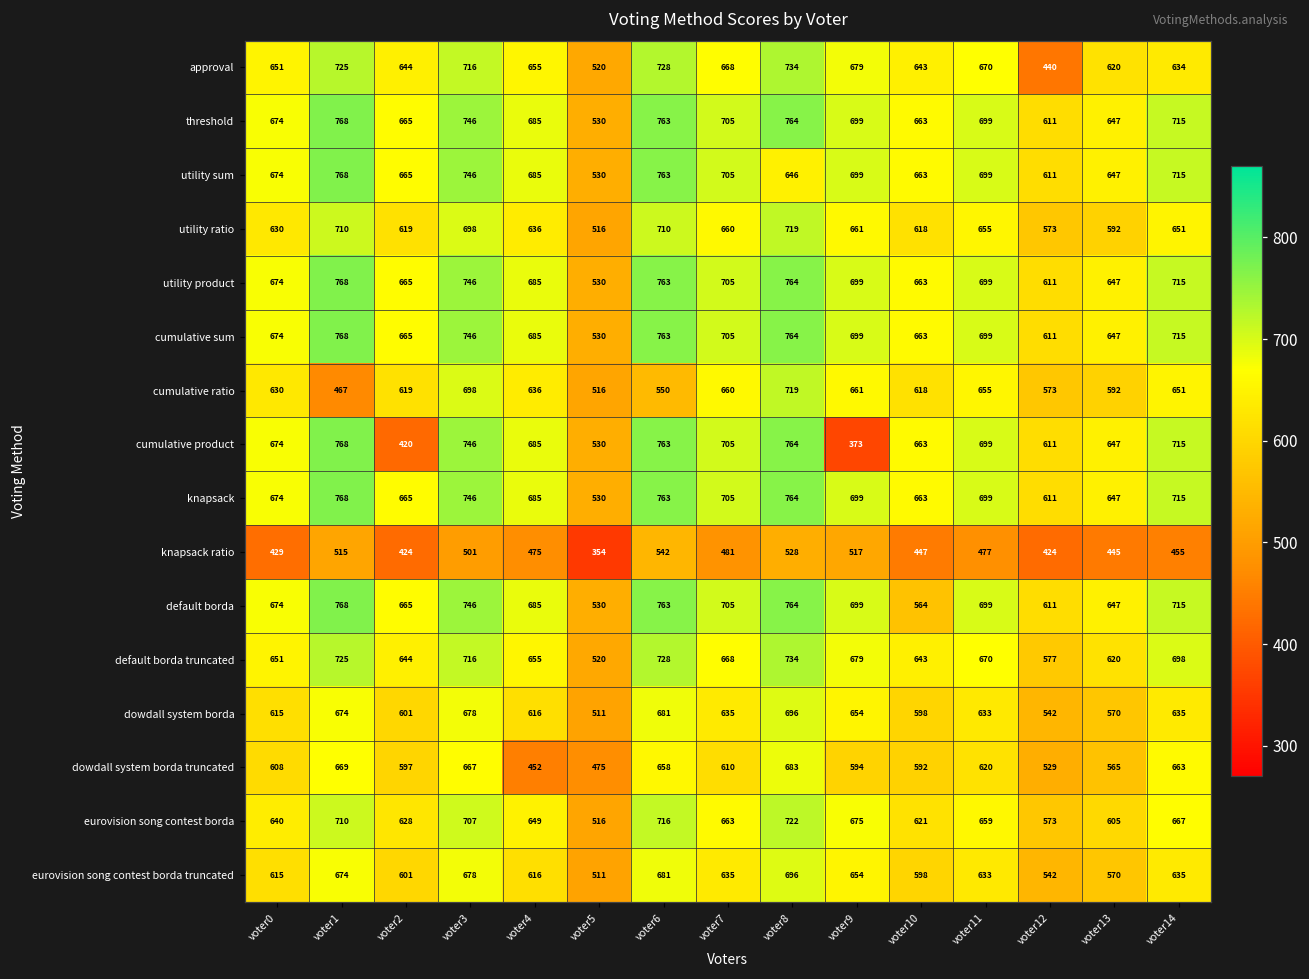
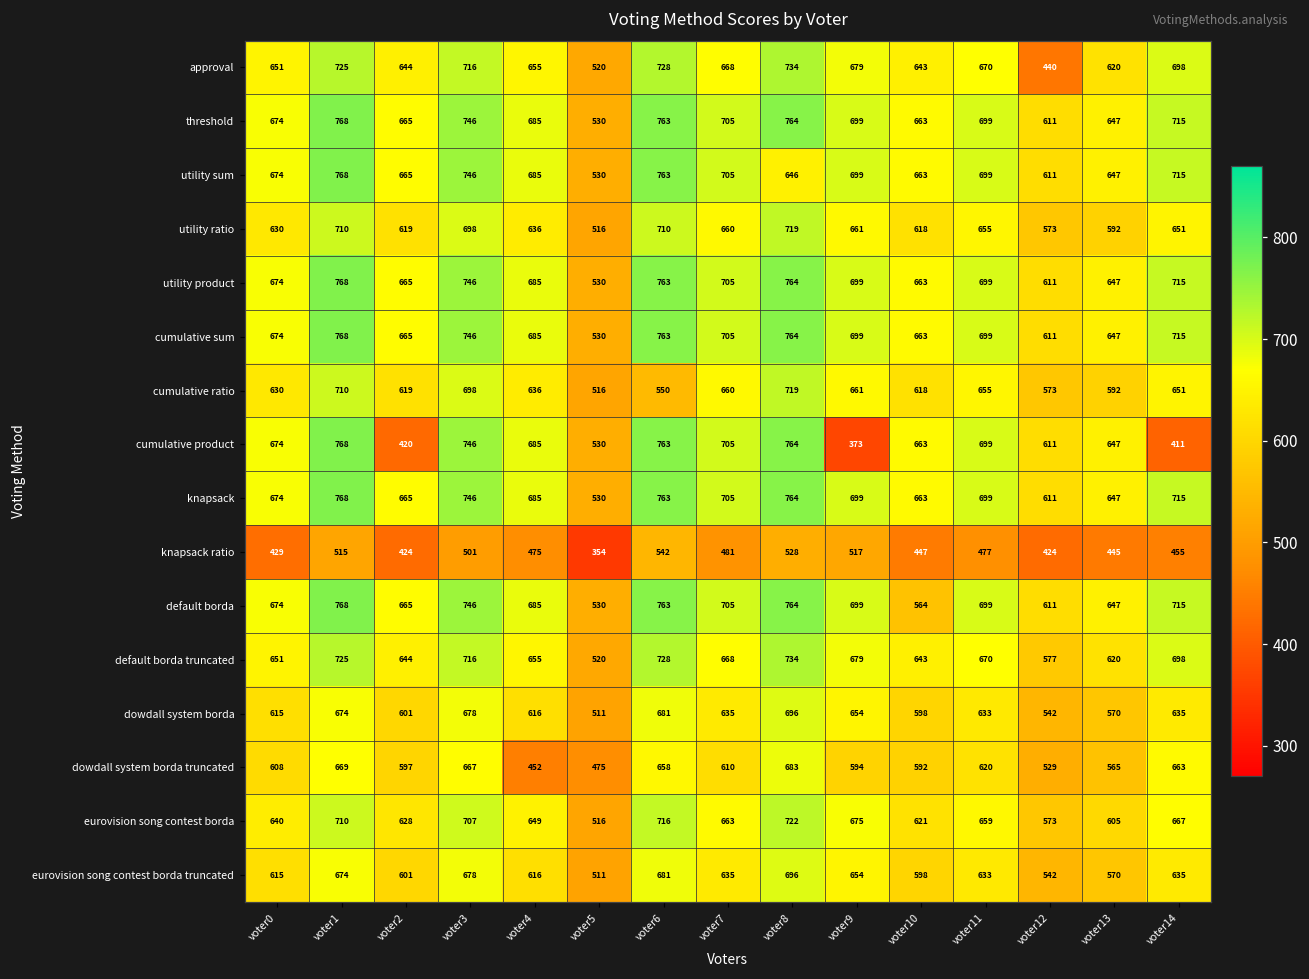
  {
    "approval": {
      "voter0": 651,
      "voter1": 725,
      "voter2": 644,
      "voter3": 716,
      "voter4": 655,
      "voter5": 520,
      "voter6": 728,
      "voter7": 668,
      "voter8": 734,
      "voter9": 679,
      "voter10": 643,
      "voter11": 670,
      "voter12": 440,
      "voter13": 620,
-     "voter14": 634
+     "voter14": 698
    },
    "cumulative ratio": {
      "voter0": 630,
-     "voter1": 467,
+     "voter1": 710,
      "voter2": 619,
      "voter3": 698,
      "voter4": 636,
      "voter5": 516,
      "voter6": 550,
      "voter7": 660,
      "voter8": 719,
      "voter9": 661,
      "voter10": 618,
      "voter11": 655,
      "voter12": 573,
      "voter13": 592,
      "voter14": 651
    },
    "cumulative product": {
      "voter0": 674,
      "voter1": 768,
      "voter2": 420,
      "voter3": 746,
      "voter4": 685,
      "voter5": 530,
      "voter6": 763,
      "voter7": 705,
      "voter8": 764,
      "voter9": 373,
      "voter10": 663,
      "voter11": 699,
      "voter12": 611,
      "voter13": 647,
-     "voter14": 715
+     "voter14": 411
    }
  }
